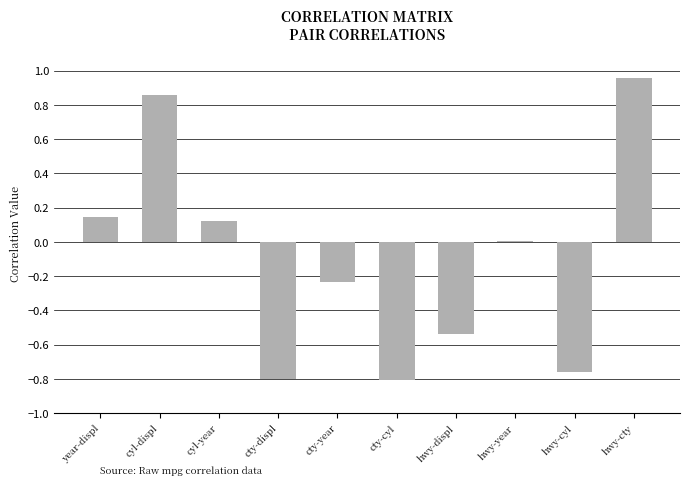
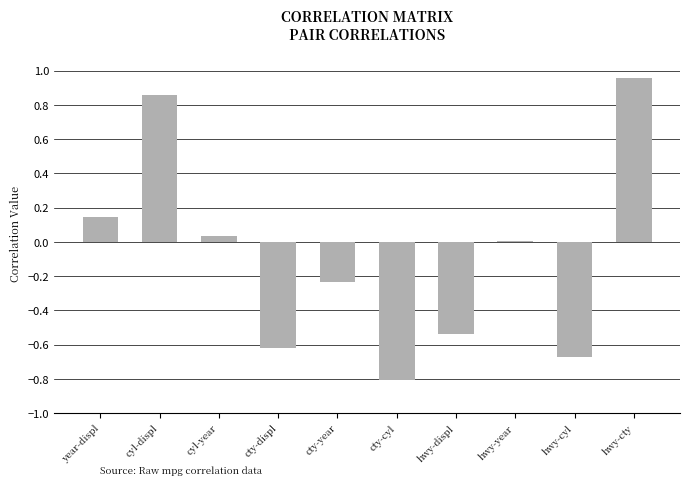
  {
    "year-displ": 0.15,
    "cyl-displ": 0.86,
-   "cyl-year": 0.12,
-   "cty-displ": -0.80,
+   "cyl-year": 0.03,
+   "cty-displ": -0.62,
    "cty-year": -0.24,
    "cty-cyl": -0.81,
    "hwy-displ": -0.54,
-   "hwy-cyl": -0.76,
+   "hwy-cyl": -0.67,
    "hwy-cty": 0.96
  }
